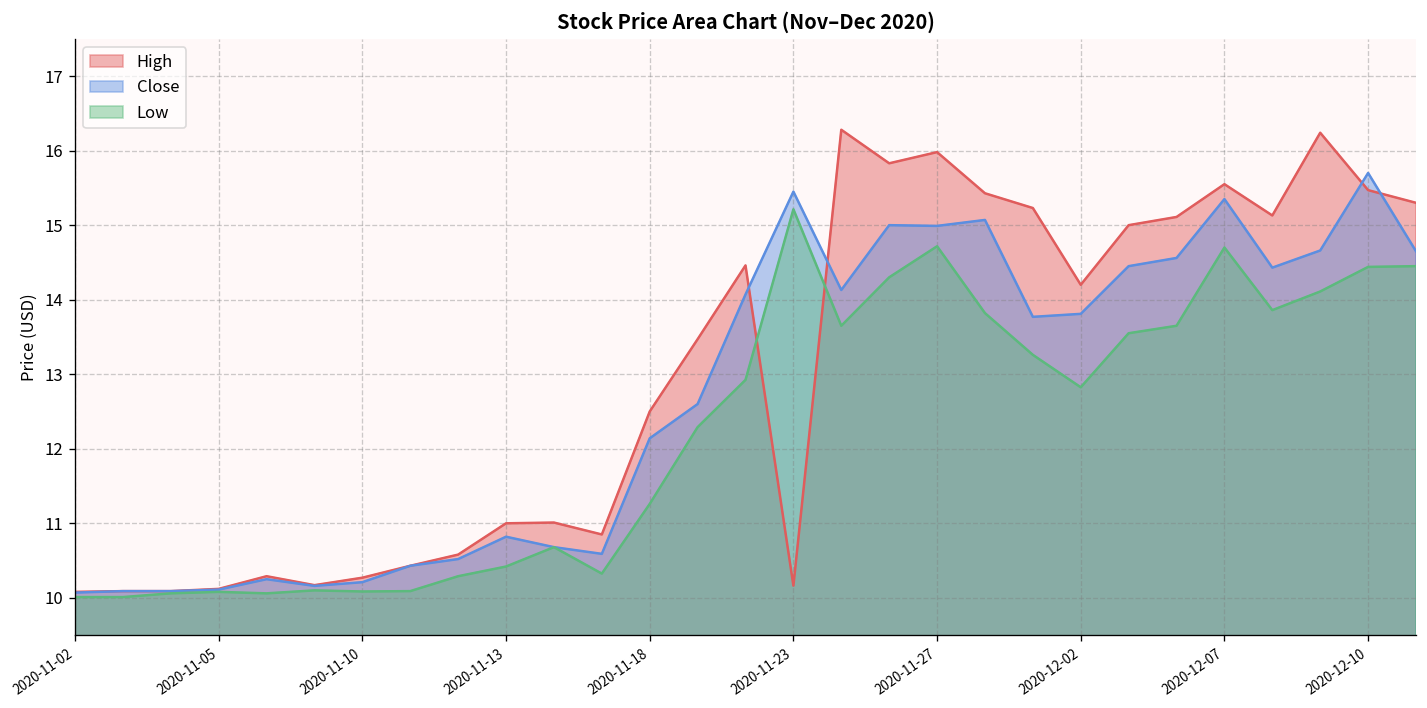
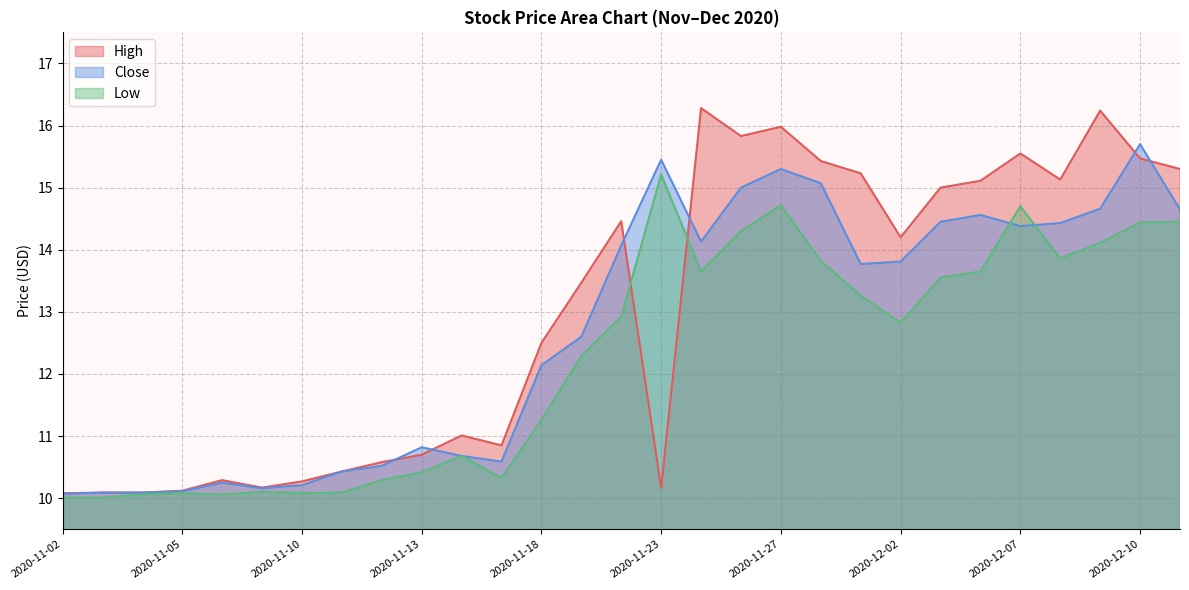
  {
    "High": {
      "2020-11-10": 10.3,
-     "2020-11-13": 11.0,
+     "2020-11-13": 10.7,
      "2020-11-18": 12.5,
      "2020-11-23": 10.2,
      "2020-11-27": 16.0,
      "2020-12-02": 14.2,
      "2020-12-07": 15.6,
      "2020-12-10": 15.5
    },
    "Close": {
      "2020-11-10": 10.2,
      "2020-11-13": 10.8,
      "2020-11-18": 12.1,
      "2020-11-23": 15.5,
-     "2020-11-27": 15.0,
+     "2020-11-27": 15.3,
      "2020-12-02": 13.8,
-     "2020-12-07": 15.4,
+     "2020-12-07": 14.4,
      "2020-12-10": 15.7
    },
    "Low": {
      "2020-11-02": 10.0,
      "2020-11-10": 10.1,
      "2020-11-13": 10.4,
      "2020-11-18": 11.3,
      "2020-11-23": 15.2,
      "2020-11-27": 14.7,
      "2020-12-02": 12.8,
      "2020-12-07": 14.7,
      "2020-12-10": 14.4
    }
  }
